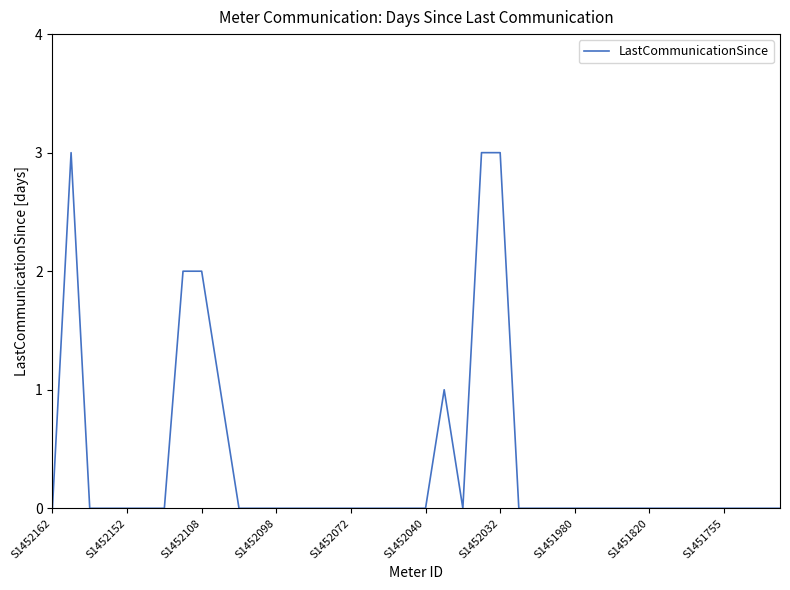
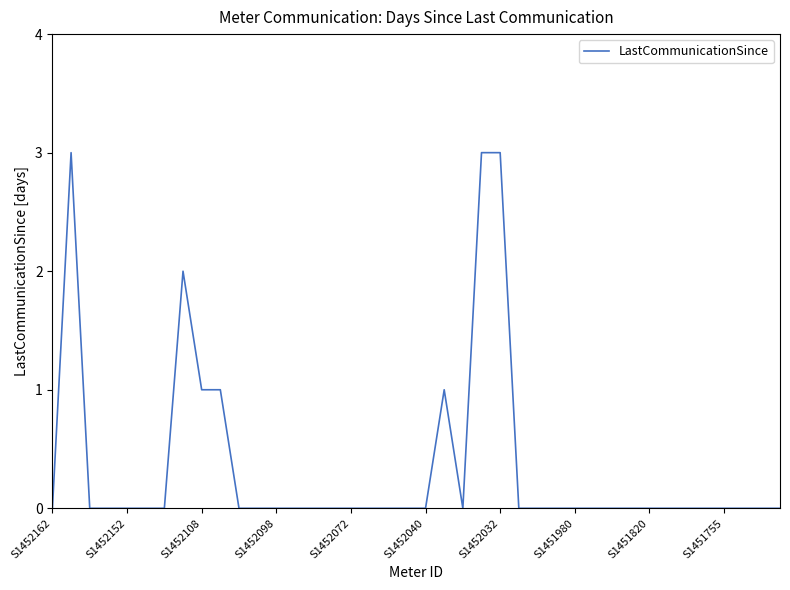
  {
    "S1452162": 0,
    "S1452152": 0,
-   "S1452108": 2,
+   "S1452108": 1,
    "S1452098": 0,
    "S1452072": 0,
    "S1452040": 0,
    "S1452032": 3,
    "S1451980": 0,
    "S1451820": 0,
    "S1451755": 0
  }
